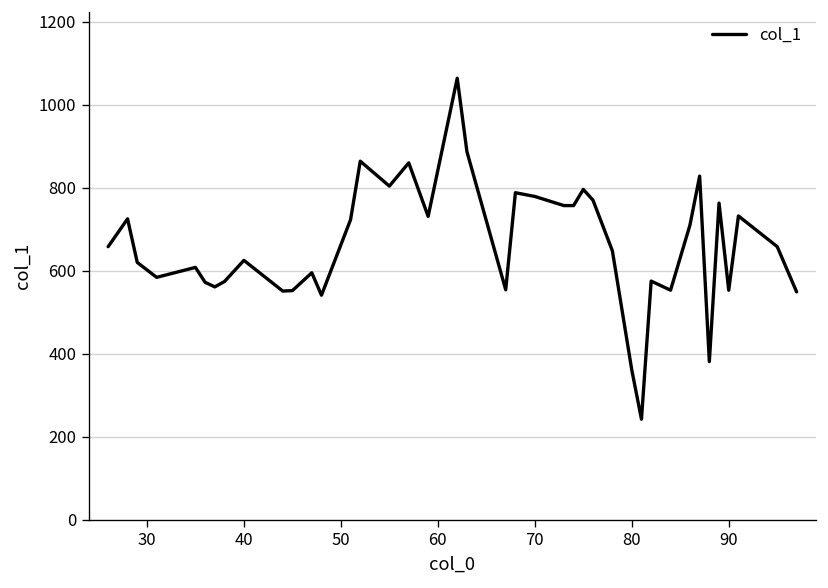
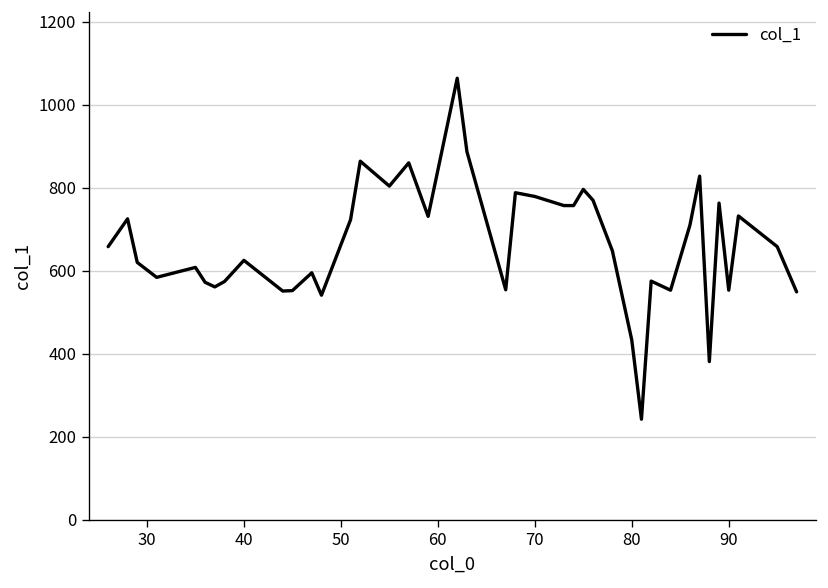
  {
    "40": 630,
    "70": 780,
-   "80": 360,
+   "80": 430,
    "90": 550
  }
